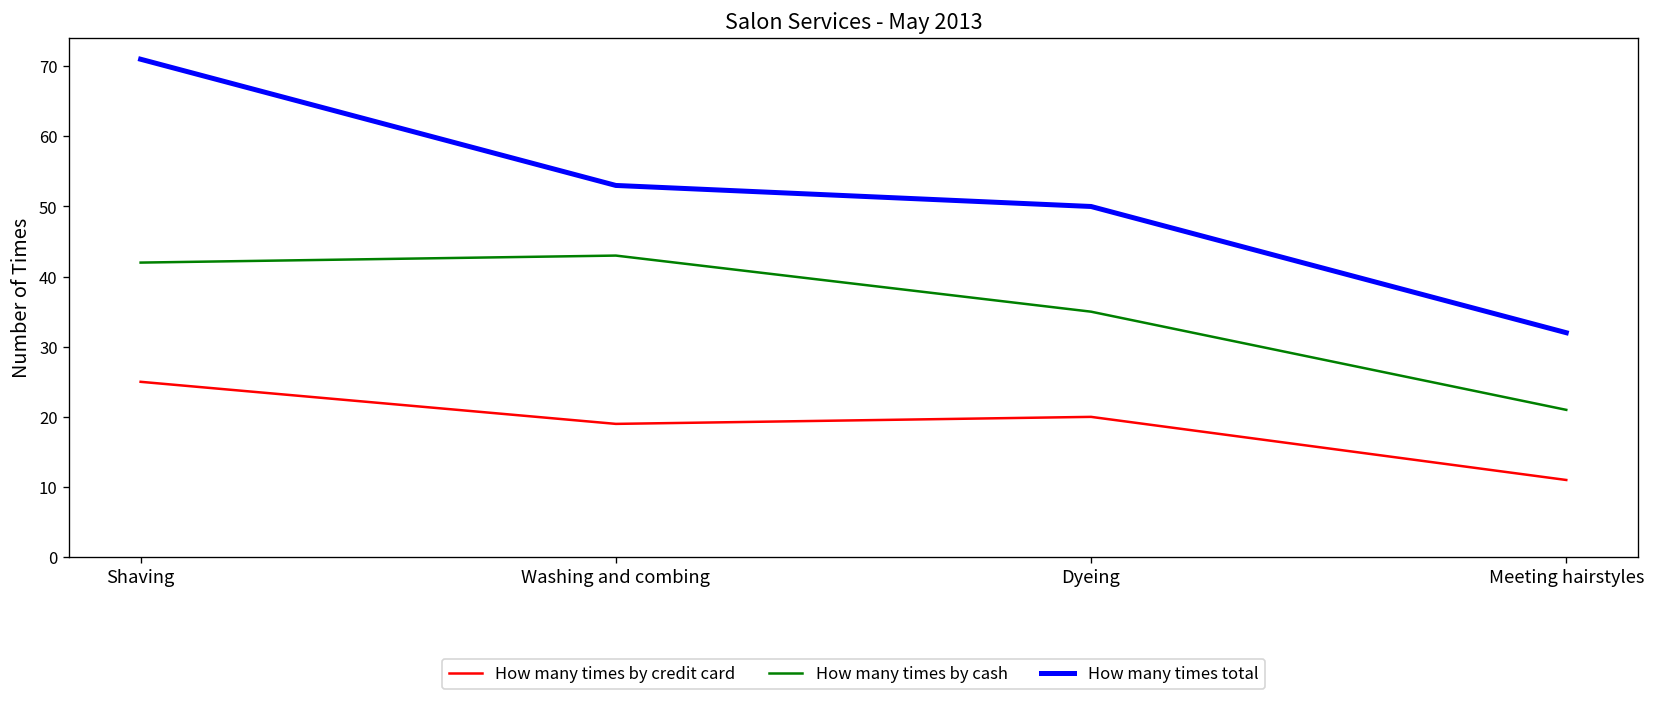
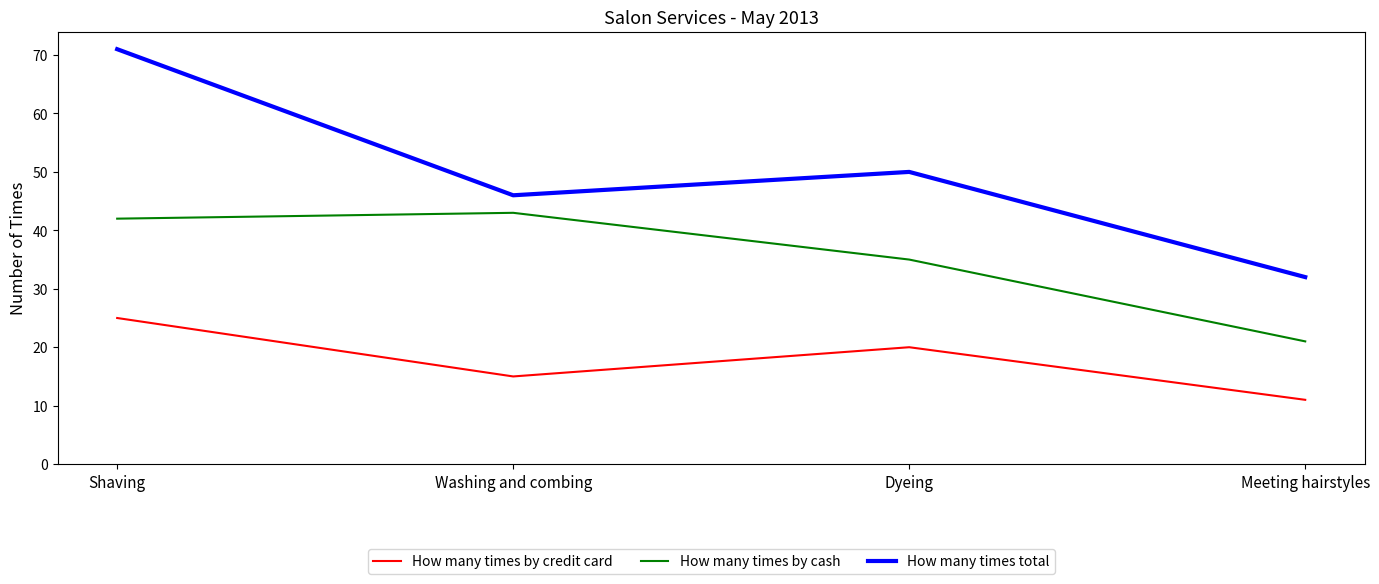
  {
    "How many times by credit card": {
      "Shaving": 25,
-     "Washing and combing": 19,
+     "Washing and combing": 15,
      "Dyeing": 20,
      "Meeting hairstyles": 11
    },
    "How many times by cash": {
      "Shaving": 42,
      "Washing and combing": 43,
      "Dyeing": 35,
      "Meeting hairstyles": 21
    },
    "How many times total": {
      "Shaving": 71,
-     "Washing and combing": 53,
+     "Washing and combing": 46,
      "Dyeing": 50,
      "Meeting hairstyles": 32
    }
  }
